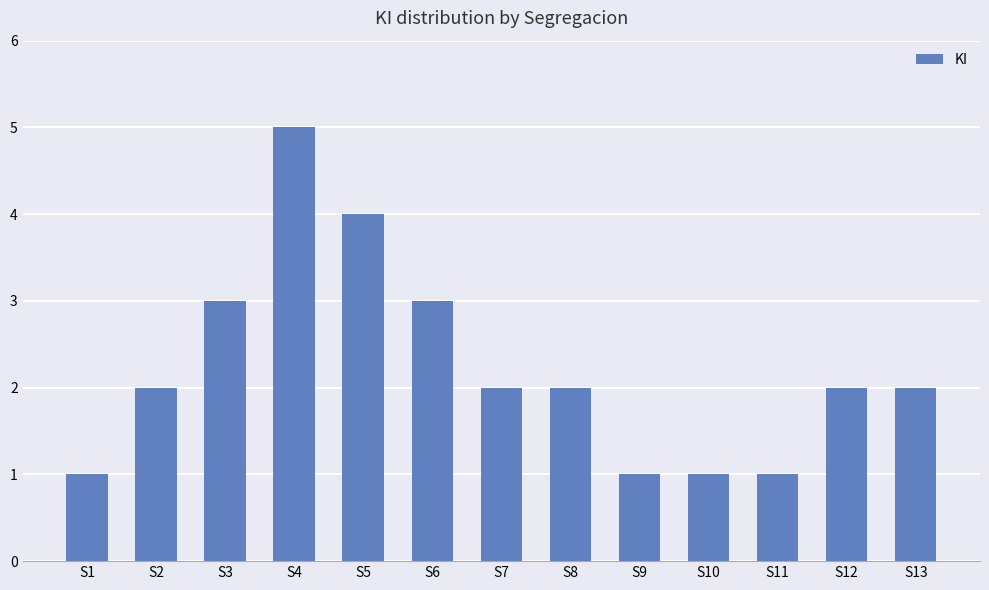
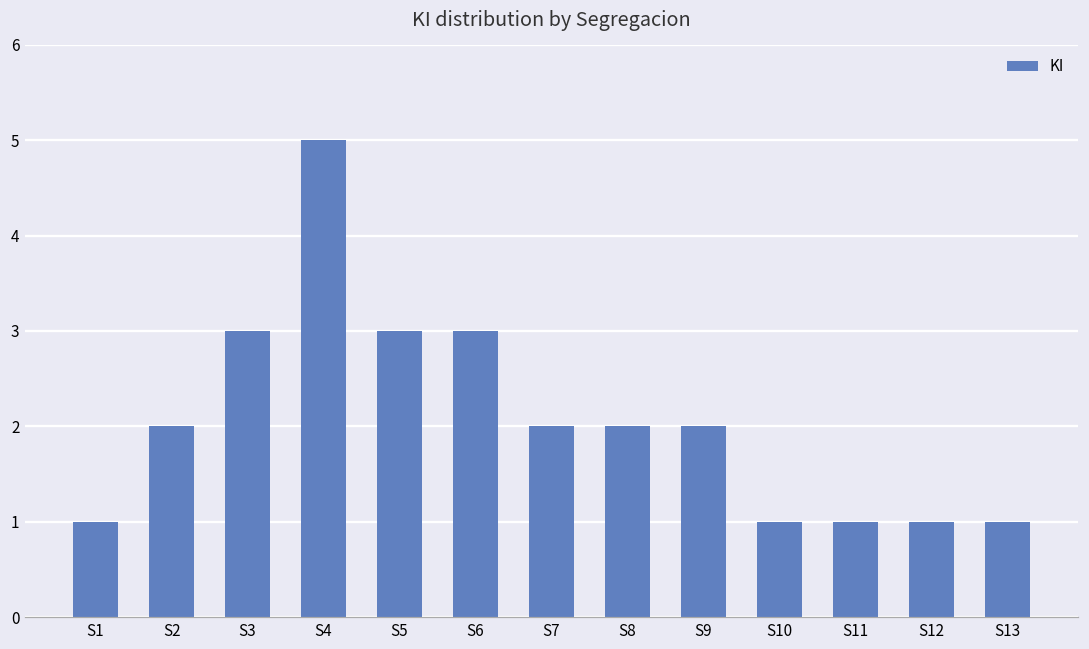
  {
    "S1": 1,
    "S2": 2,
    "S3": 3,
    "S4": 5,
-   "S5": 4,
+   "S5": 3,
    "S6": 3,
    "S7": 2,
    "S8": 2,
-   "S9": 1,
+   "S9": 2,
    "S10": 1,
    "S11": 1,
-   "S12": 2,
-   "S13": 2
+   "S12": 1,
+   "S13": 1
  }
